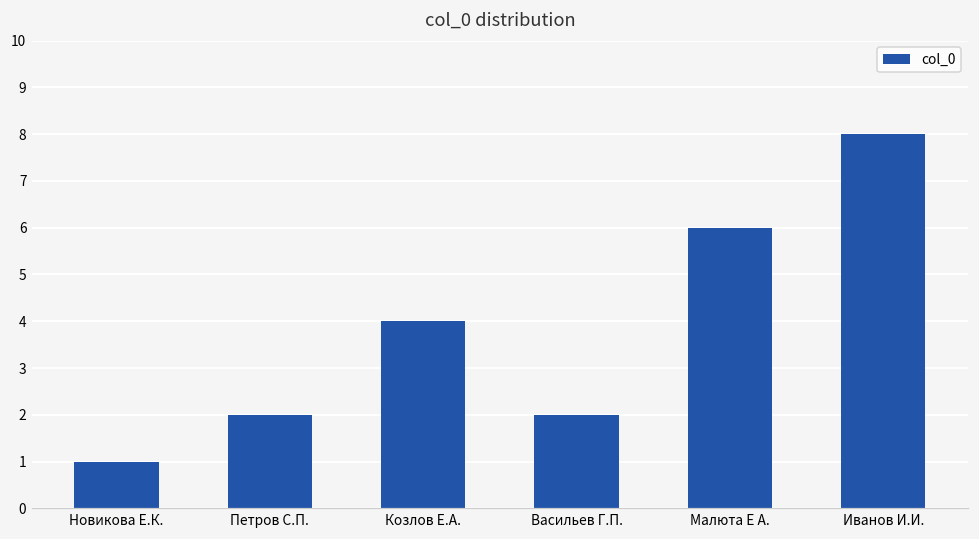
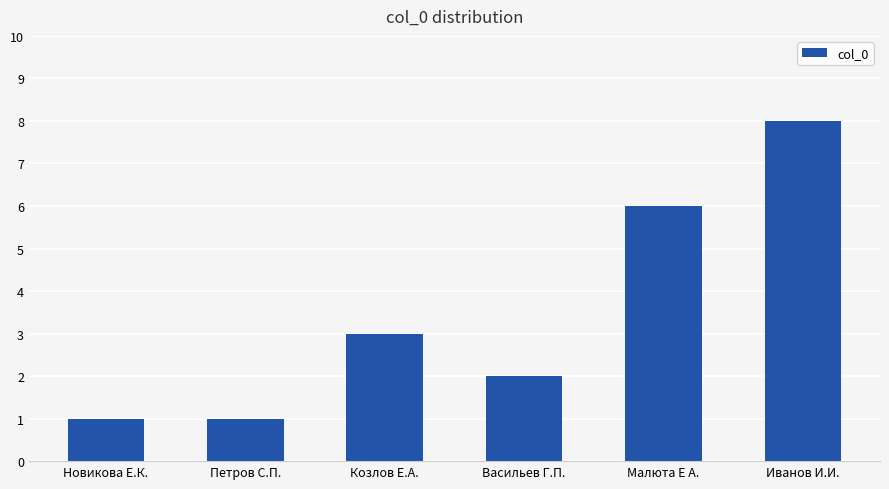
  {
    "Новикова Е.К.": 1,
-   "Петров С.П.": 2,
-   "Козлов Е.А.": 4,
+   "Петров С.П.": 1,
+   "Козлов Е.А.": 3,
    "Васильев Г.П.": 2,
    "Малюта Е А.": 6,
    "Иванов И.И.": 8
  }
